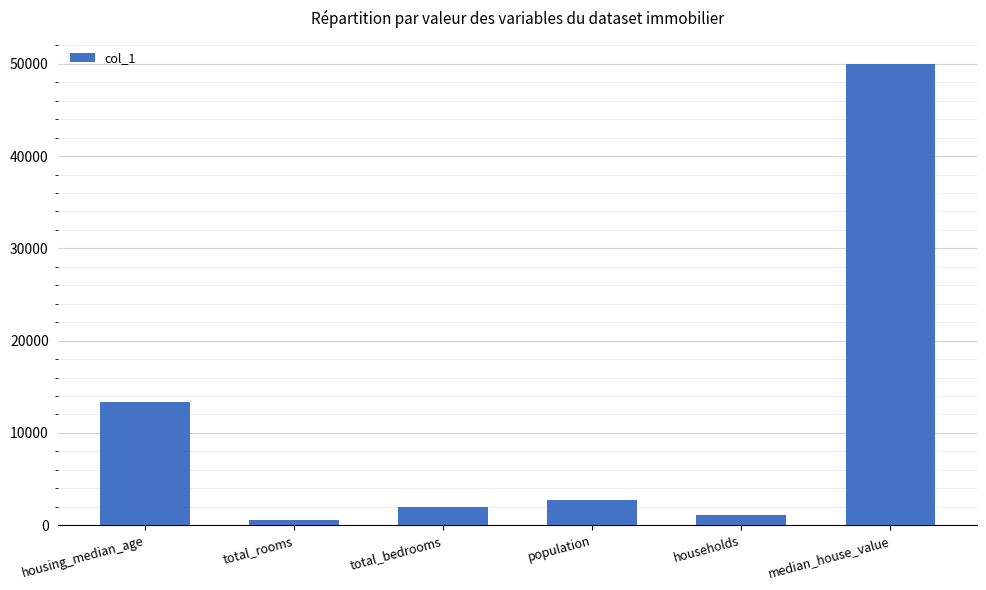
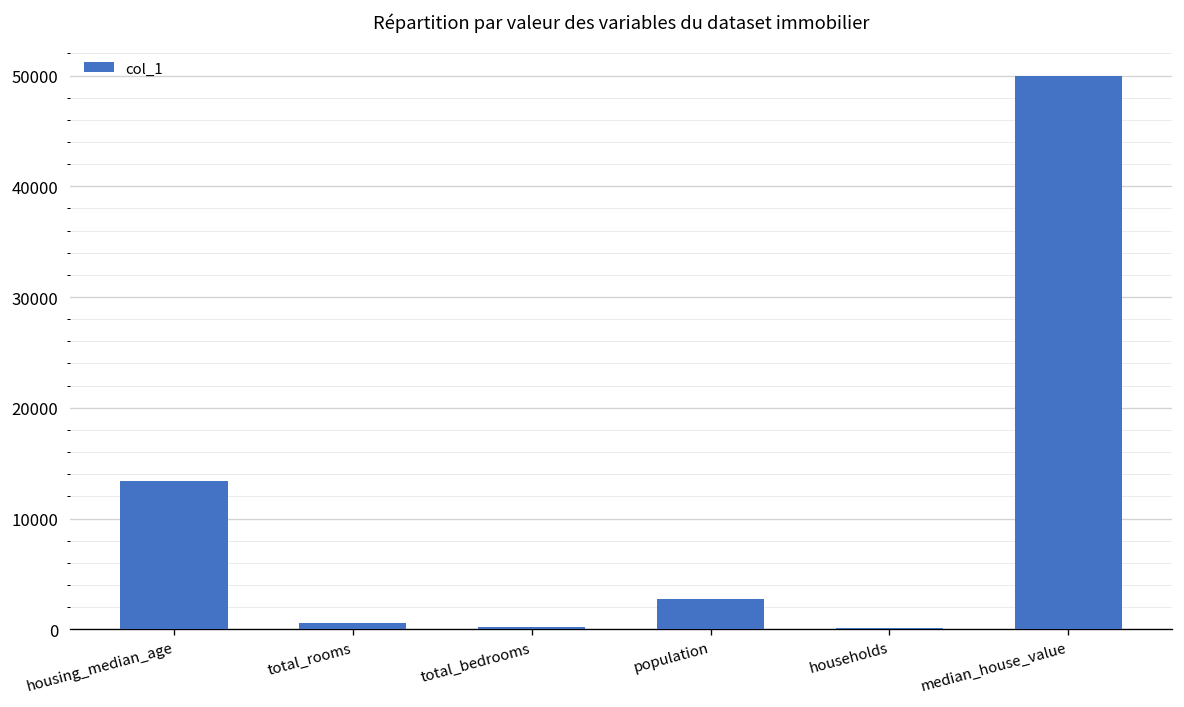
  {
    "housing_median_age": 13000,
    "total_rooms": 1000,
-   "total_bedrooms": 2000,
+   "total_bedrooms": 0,
    "population": 3000,
-   "households": 1000,
+   "households": 0,
    "median_house_value": 50000
  }
